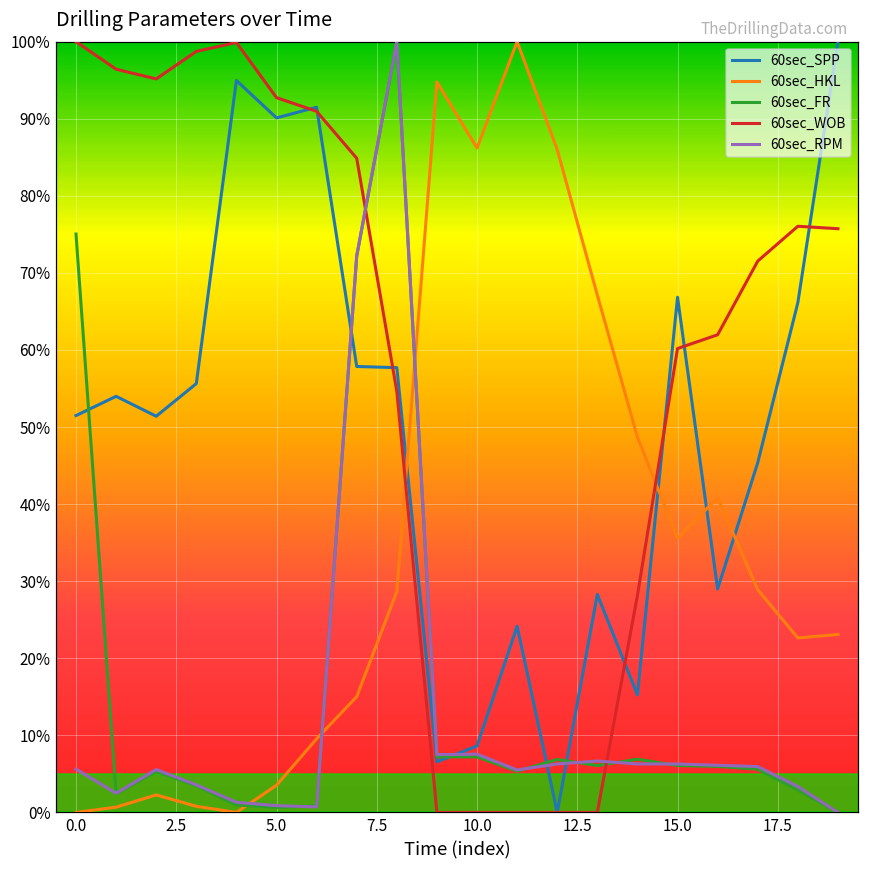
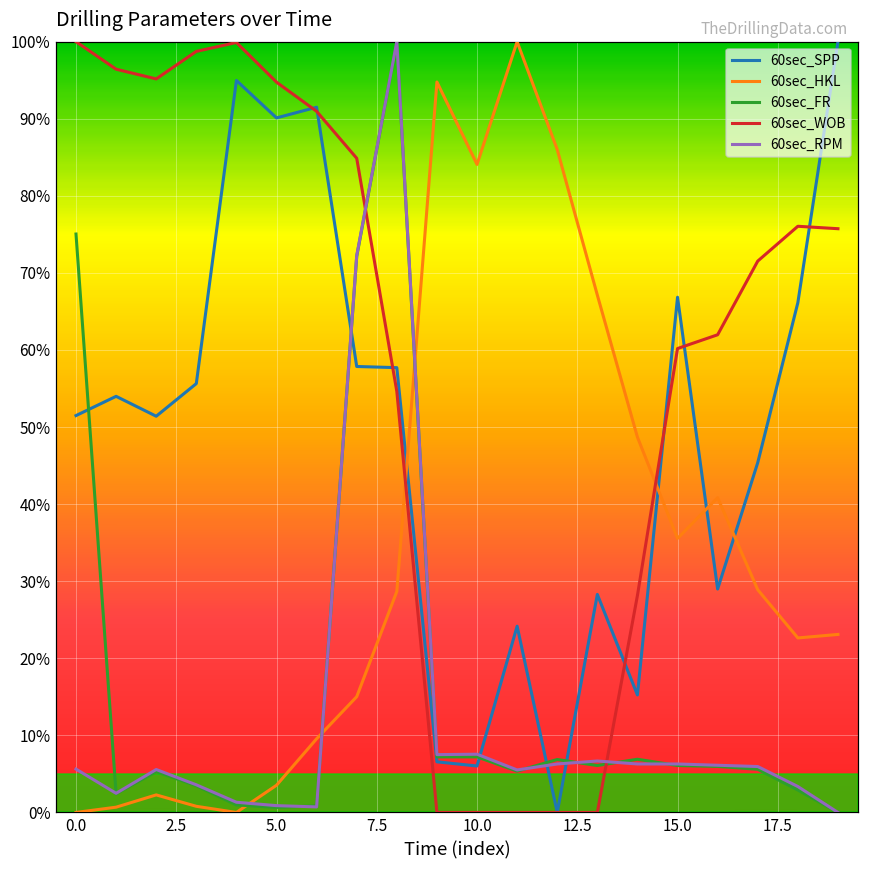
  {
    "60sec_SPP": {
      "0.0": "51%",
      "5.0": "90%",
-     "10.0": "9%",
+     "10.0": "6%",
      "15.0": "67%"
    },
    "60sec_HKL": {
-     "10.0": "86%",
+     "10.0": "84%",
      "15.0": "36%"
    },
    "60sec_FR": {
      "0.0": "75%"
    },
    "60sec_WOB": {
      "0.0": "100%",
-     "5.0": "93%",
+     "5.0": "95%",
      "15.0": "60%"
    },
    "60sec_RPM": {
      "0.0": "6%"
    }
  }
